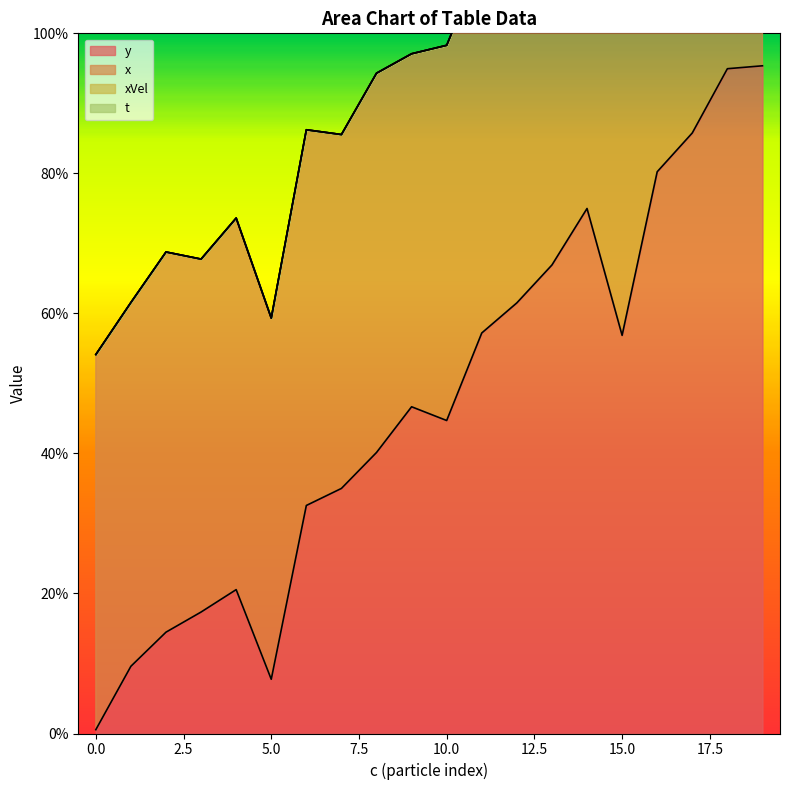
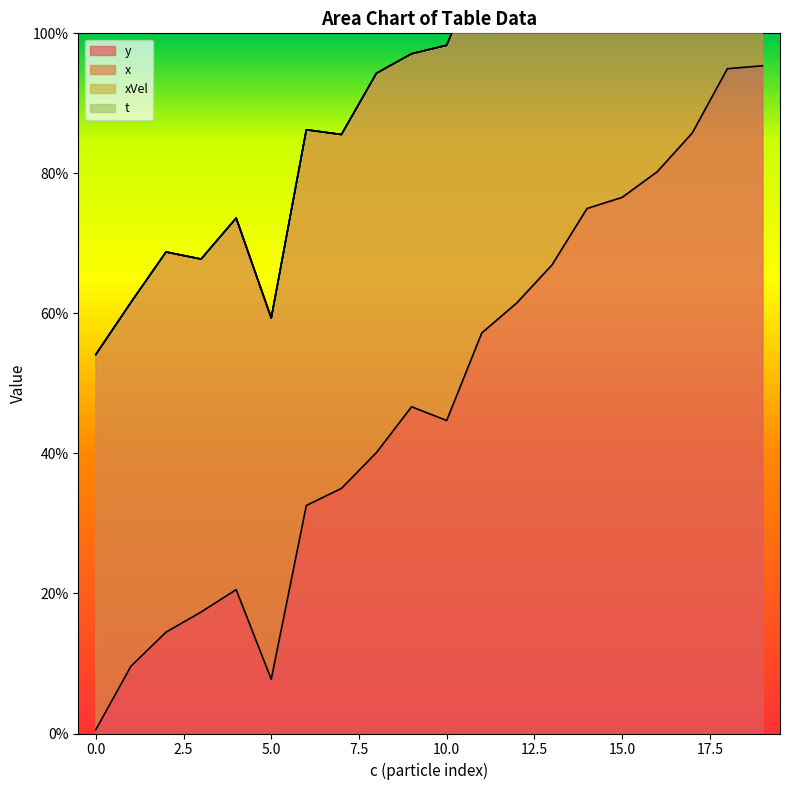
  {
    "y": {
      "0.0": "1%",
      "5.0": "8%",
      "10.0": "45%",
-     "15.0": "57%"
+     "15.0": "77%"
    }
  }
